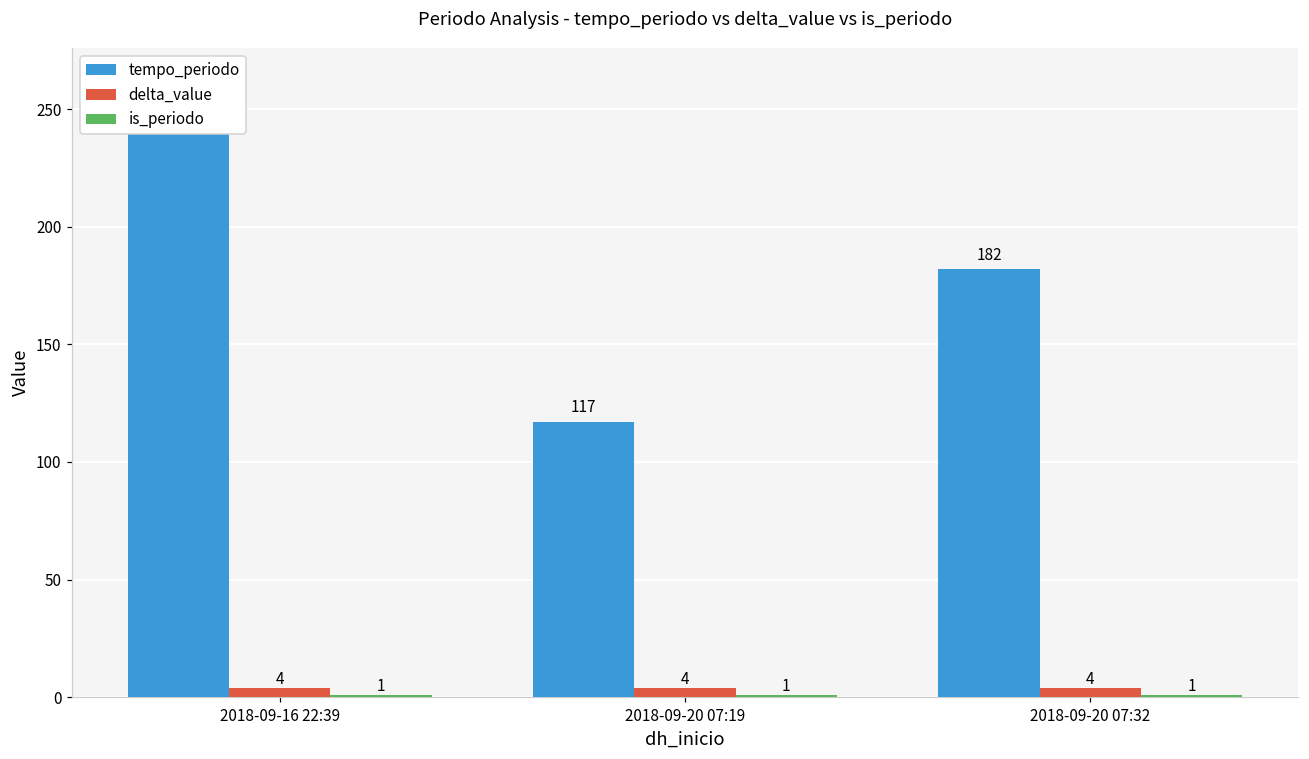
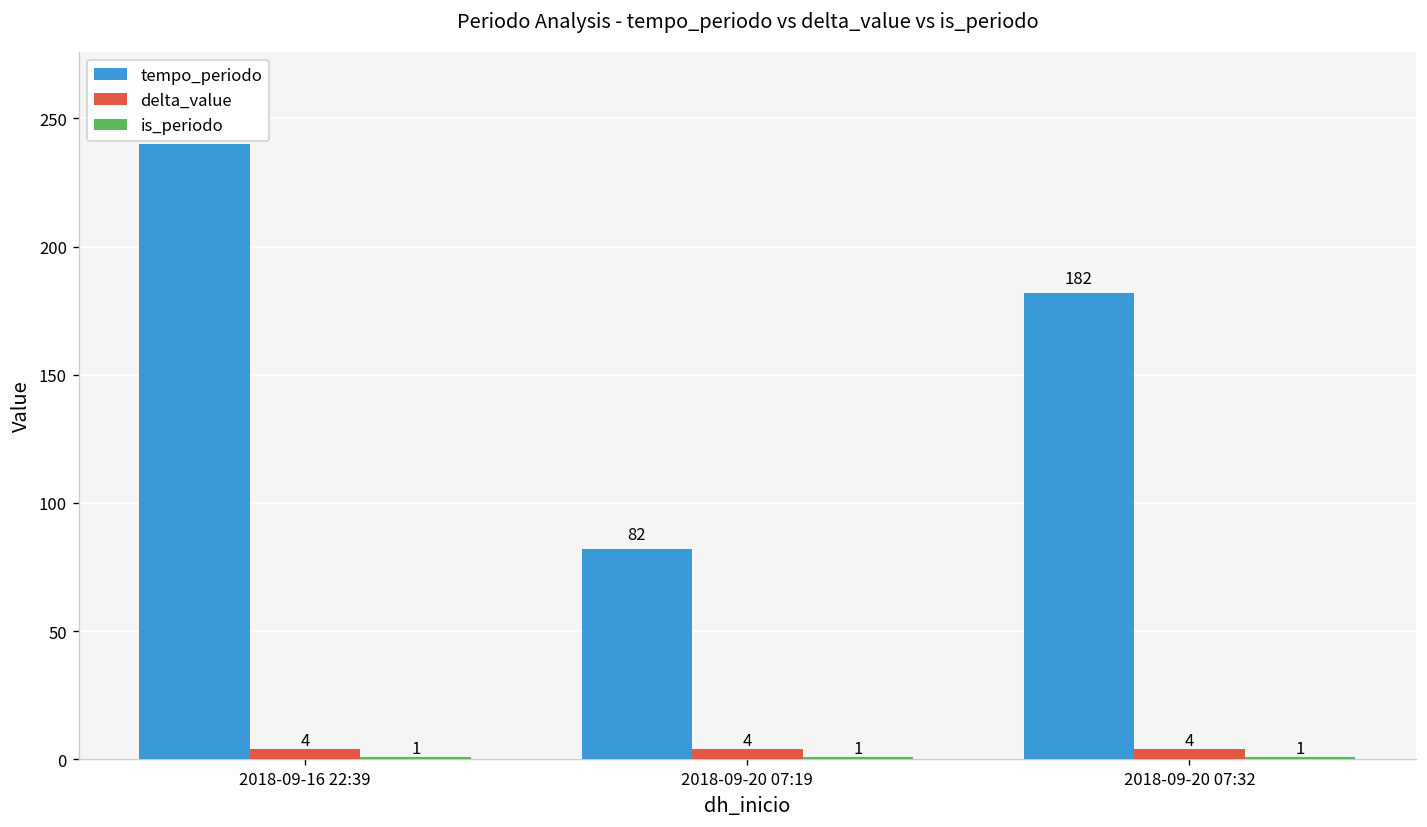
  {
    "tempo_periodo": {
-     "2018-09-20 07:19": 117,
+     "2018-09-20 07:19": 82,
      "2018-09-20 07:32": 182
    },
    "delta_value": {
      "2018-09-16 22:39": 4,
      "2018-09-20 07:19": 4,
      "2018-09-20 07:32": 4
    },
    "is_periodo": {
      "2018-09-16 22:39": 1,
      "2018-09-20 07:19": 1,
      "2018-09-20 07:32": 1
    }
  }
